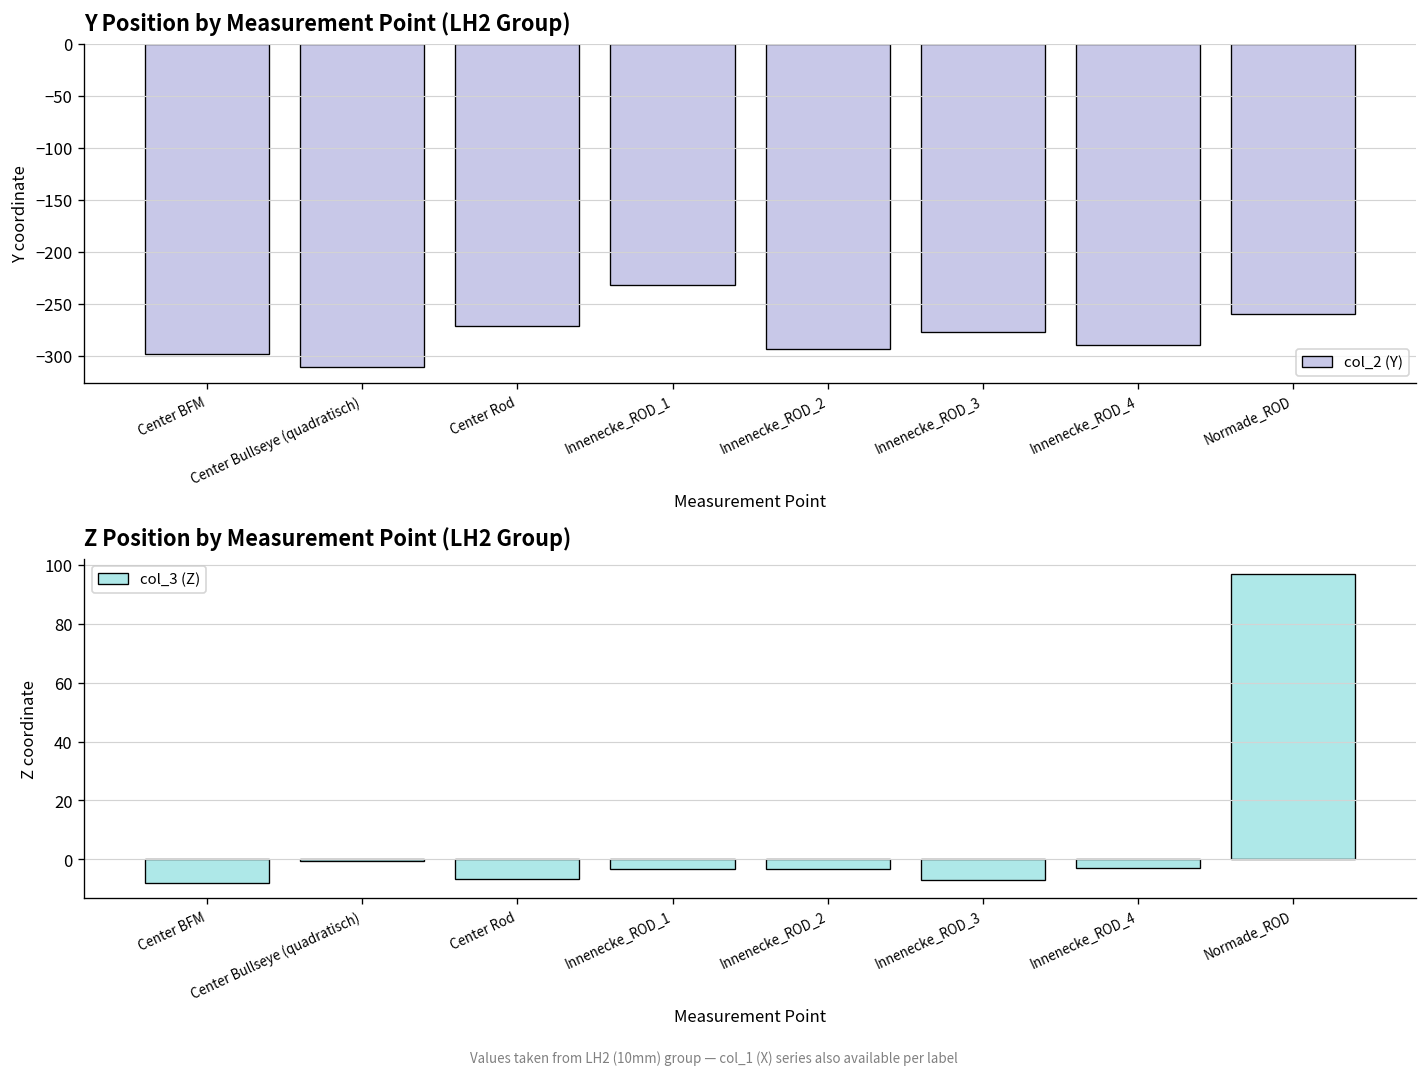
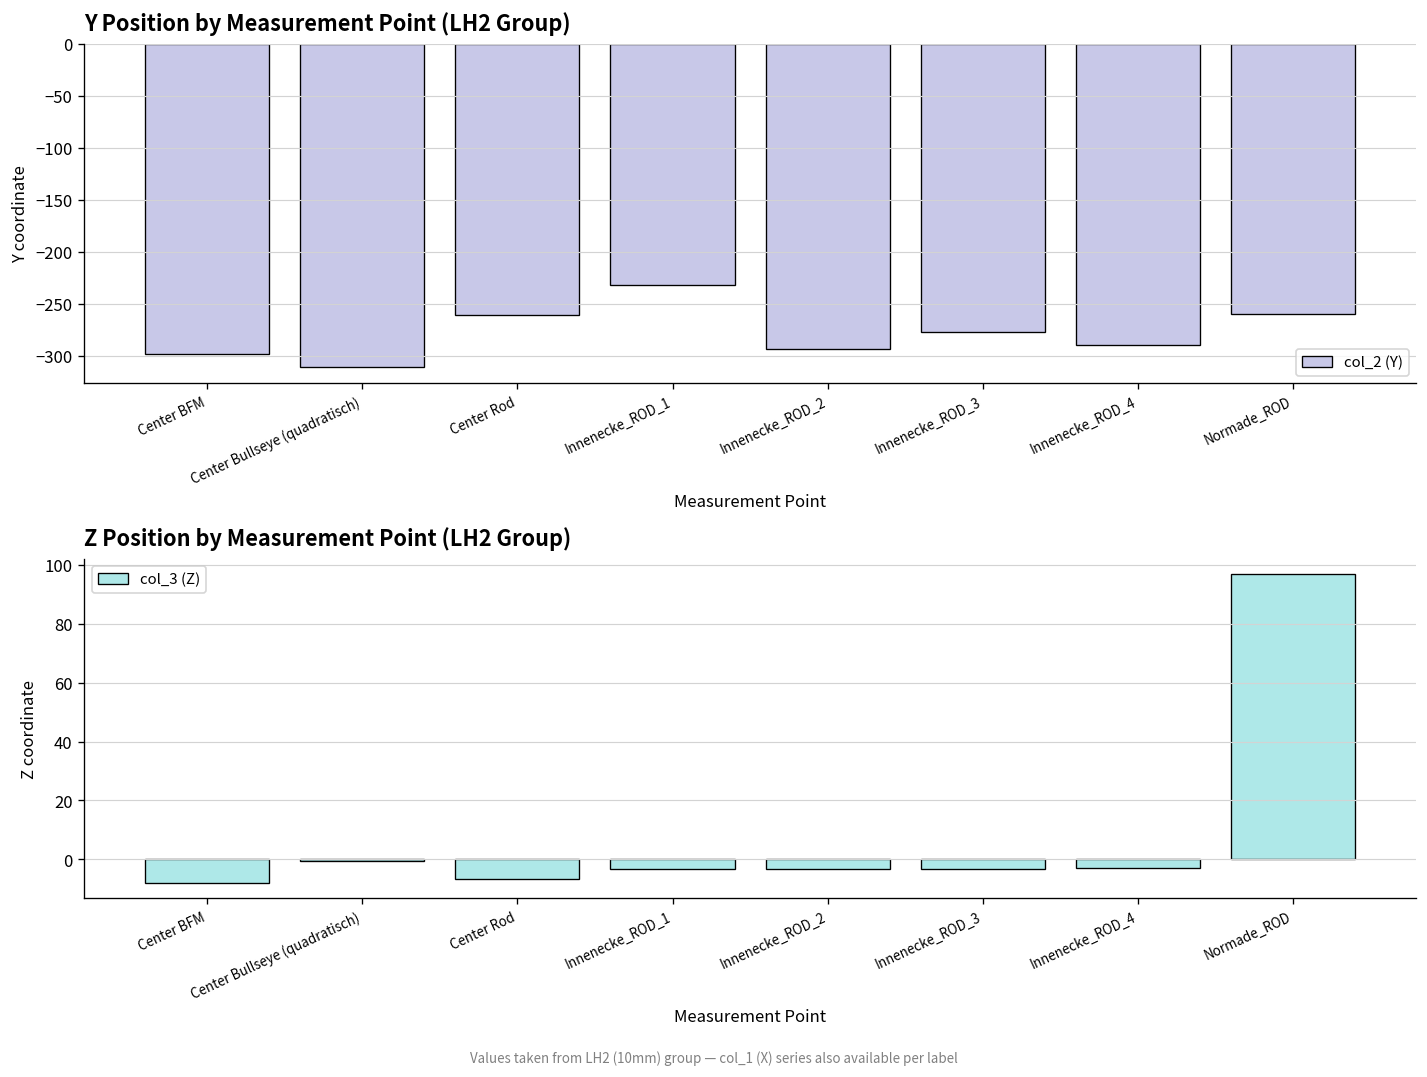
  {
    "Y Position by Measurement Point (LH2 Group)": {
      "Center BFM": -300,
      "Center Bullseye (quadratisch)": -310,
-     "Center Rod": -270,
+     "Center Rod": -260,
      "Innenecke_ROD_1": -230,
      "Innenecke_ROD_2": -290,
      "Innenecke_ROD_3": -280,
      "Innenecke_ROD_4": -290,
      "Normade_ROD": -260
    },
    "Z Position by Measurement Point (LH2 Group)": {
      "Center BFM": -8,
      "Center Rod": -7,
      "Innenecke_ROD_1": -3,
      "Innenecke_ROD_2": -3,
-     "Innenecke_ROD_3": -7,
+     "Innenecke_ROD_3": -3,
      "Innenecke_ROD_4": -3,
      "Normade_ROD": 97
    }
  }
